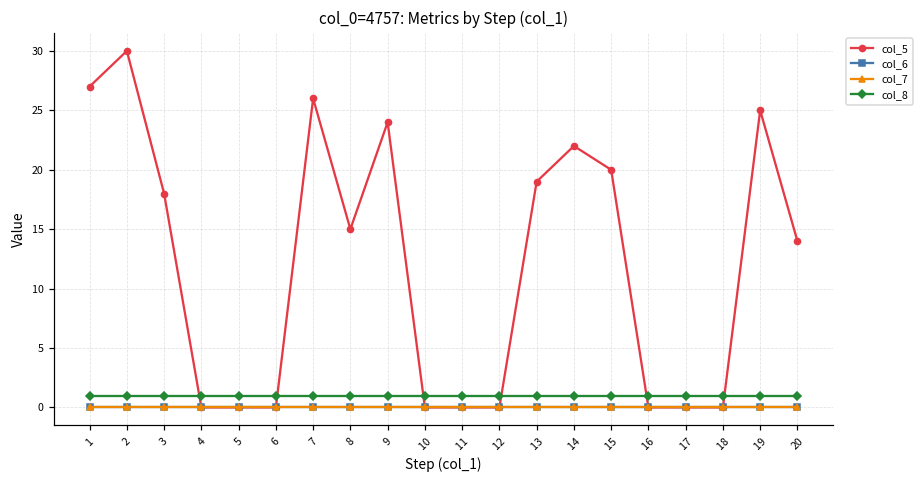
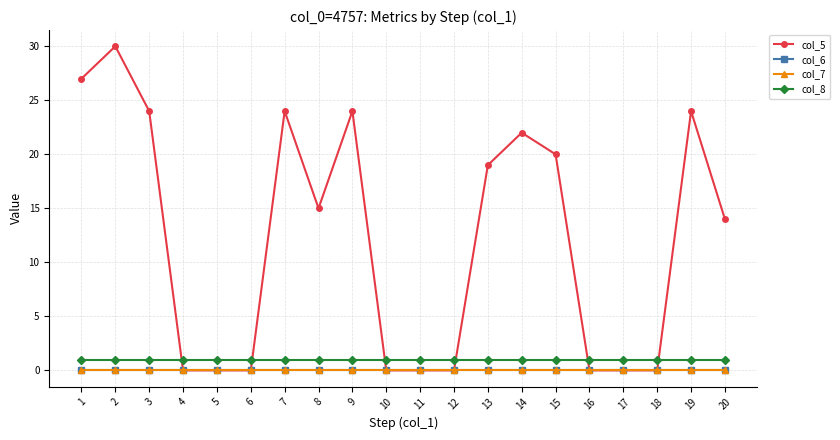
  {
    "col_5": {
      "1": 27,
      "2": 30,
-     "3": 18,
-     "7": 26,
+     "3": 24,
+     "7": 24,
      "8": 15,
      "9": 24,
      "13": 19,
      "14": 22,
      "15": 20,
-     "19": 25,
+     "19": 24,
      "20": 14
    },
    "col_7": {
      "1": 0,
      "2": 0,
      "3": 0,
      "7": 0,
      "8": 0,
      "9": 0,
      "13": 0,
      "14": 0,
      "15": 0,
      "19": 0,
      "20": 0
    },
    "col_8": {
      "1": 1,
      "2": 1,
      "3": 1,
      "4": 1,
      "5": 1,
      "6": 1,
      "7": 1,
      "8": 1,
      "9": 1,
      "10": 1,
      "11": 1,
      "12": 1,
      "13": 1,
      "14": 1,
      "15": 1,
      "16": 1,
      "17": 1,
      "18": 1,
      "19": 1,
      "20": 1
    }
  }
